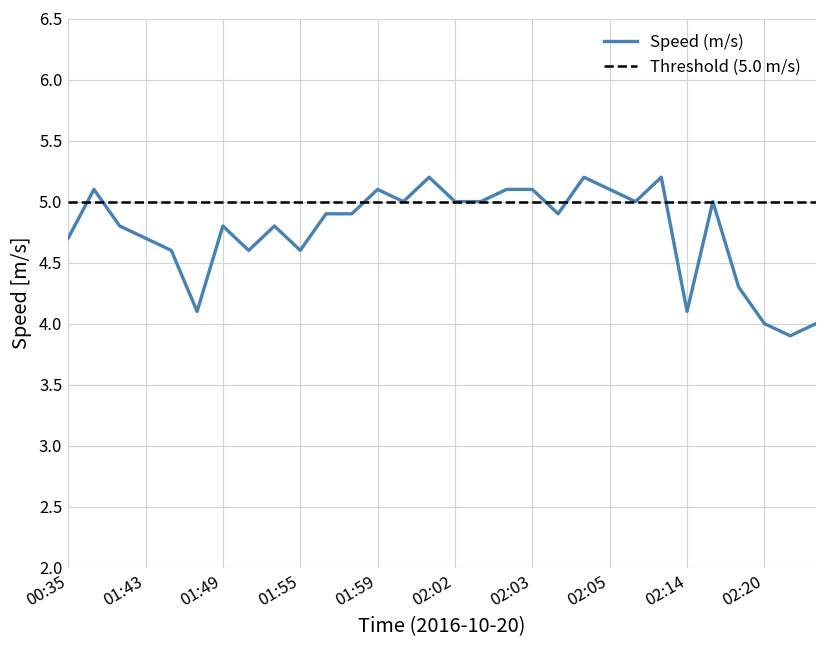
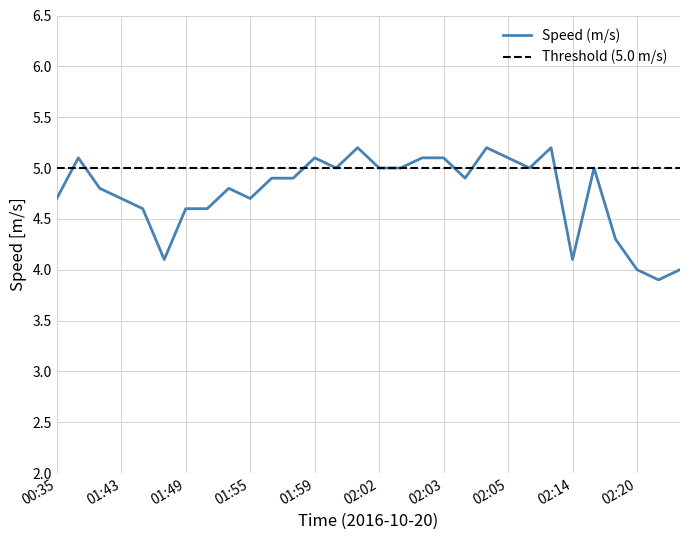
  {
    "00:35": 4.7,
    "01:43": 4.7,
-   "01:49": 4.8,
-   "01:55": 4.6,
+   "01:49": 4.6,
+   "01:55": 4.7,
    "01:59": 5.1,
    "02:14": 4.1
  }
